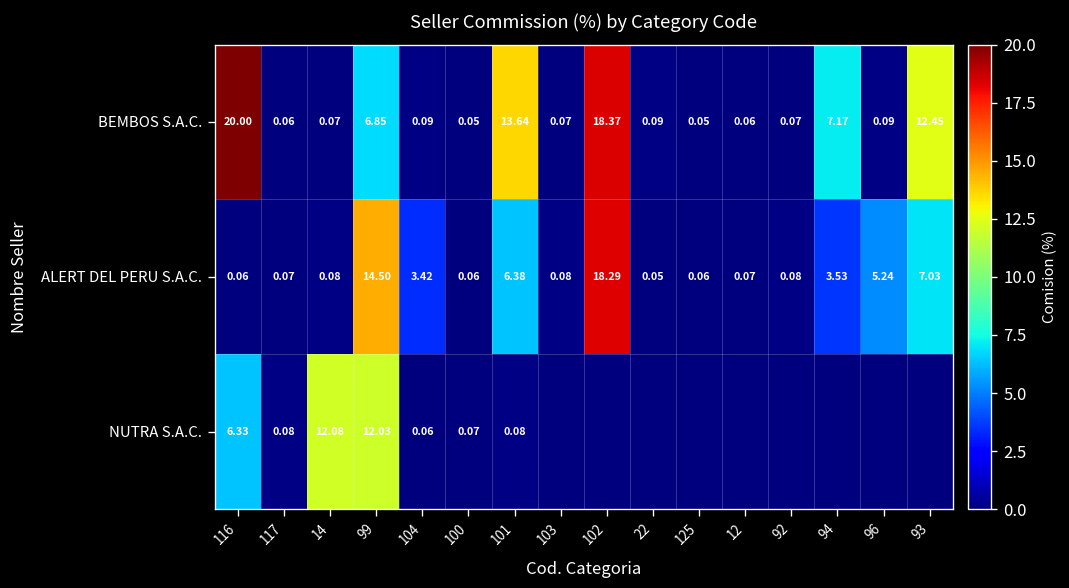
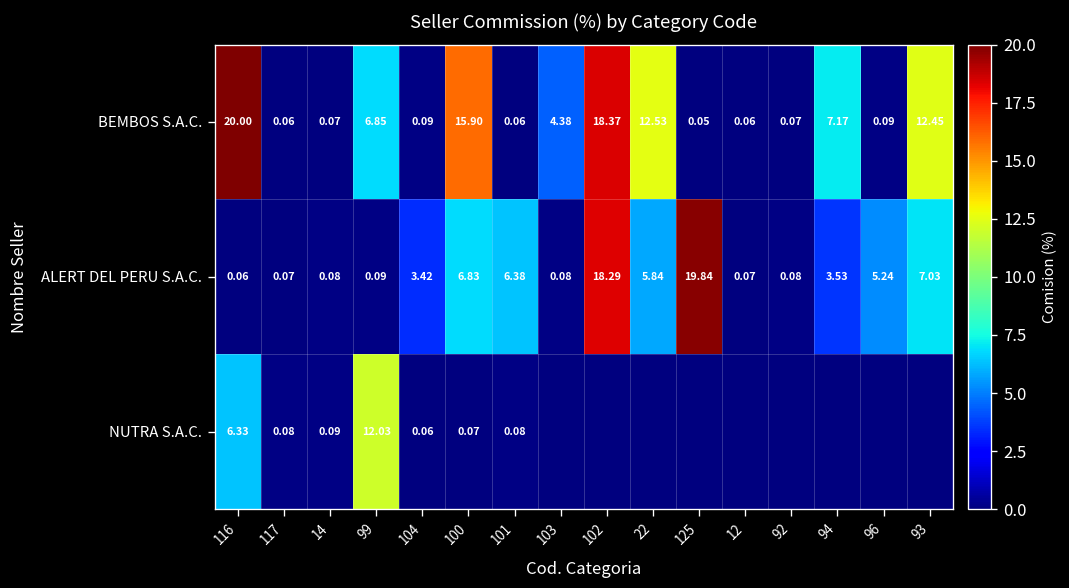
  {
    "BEMBOS S.A.C.": {
      "116": 20.00,
      "117": 0.06,
      "14": 0.07,
      "99": 6.85,
      "104": 0.09,
-     "100": 0.05,
-     "101": 13.64,
-     "103": 0.07,
+     "100": 15.90,
+     "101": 0.06,
+     "103": 4.38,
      "102": 18.37,
-     "22": 0.09,
+     "22": 12.53,
      "125": 0.05,
      "12": 0.06,
      "92": 0.07,
      "94": 7.17,
      "96": 0.09,
      "93": 12.45
    },
    "ALERT DEL PERU S.A.C.": {
      "116": 0.06,
      "117": 0.07,
      "14": 0.08,
-     "99": 14.50,
+     "99": 0.09,
      "104": 3.42,
-     "100": 0.06,
+     "100": 6.83,
      "101": 6.38,
      "103": 0.08,
      "102": 18.29,
-     "22": 0.05,
-     "125": 0.06,
+     "22": 5.84,
+     "125": 19.84,
      "12": 0.07,
      "92": 0.08,
      "94": 3.53,
      "96": 5.24,
      "93": 7.03
    },
    "NUTRA S.A.C.": {
      "116": 6.33,
      "117": 0.08,
-     "14": 12.08,
+     "14": 0.09,
      "99": 12.03,
      "104": 0.06,
      "100": 0.07,
      "101": 0.08
    }
  }
